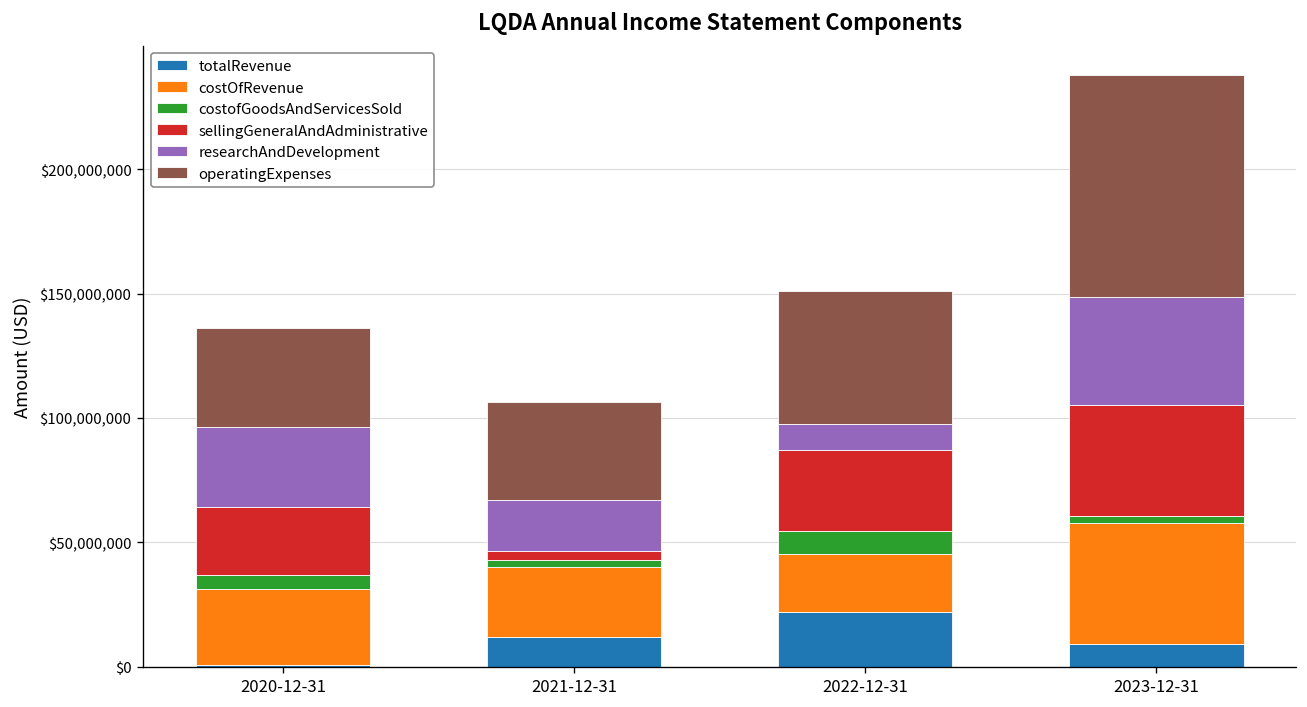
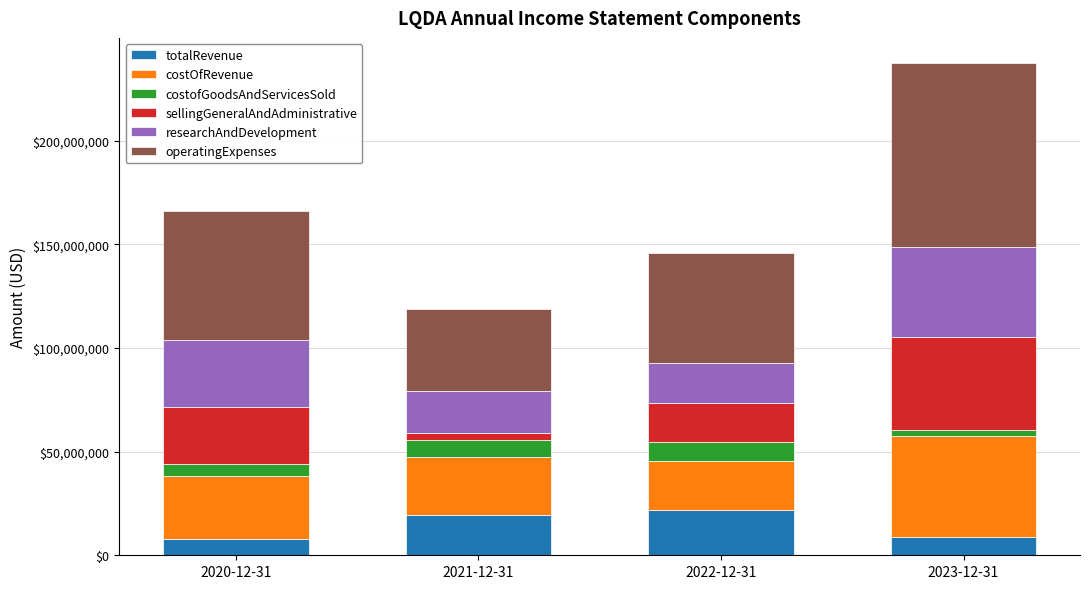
  {
    "totalRevenue": {
-     "2020-12-31": "$1,000,000",
-     "2021-12-31": "$12,000,000",
+     "2020-12-31": "$8,000,000",
+     "2021-12-31": "$19,000,000",
      "2022-12-31": "$22,000,000",
      "2023-12-31": "$9,000,000"
    },
    "costOfRevenue": {
      "2020-12-31": "$30,000,000",
      "2021-12-31": "$28,000,000",
      "2022-12-31": "$23,000,000",
      "2023-12-31": "$49,000,000"
    },
    "costofGoodsAndServicesSold": {
      "2020-12-31": "$6,000,000",
-     "2021-12-31": "$3,000,000",
+     "2021-12-31": "$8,000,000",
      "2022-12-31": "$9,000,000",
      "2023-12-31": "$3,000,000"
    },
    "sellingGeneralAndAdministrative": {
      "2020-12-31": "$27,000,000",
      "2021-12-31": "$3,000,000",
-     "2022-12-31": "$32,000,000",
+     "2022-12-31": "$19,000,000",
      "2023-12-31": "$45,000,000"
    },
    "researchAndDevelopment": {
      "2020-12-31": "$32,000,000",
      "2021-12-31": "$21,000,000",
-     "2022-12-31": "$11,000,000",
+     "2022-12-31": "$19,000,000",
      "2023-12-31": "$43,000,000"
    },
    "operatingExpenses": {
-     "2020-12-31": "$40,000,000",
+     "2020-12-31": "$62,000,000",
      "2021-12-31": "$40,000,000",
      "2022-12-31": "$53,000,000",
      "2023-12-31": "$89,000,000"
    }
  }
